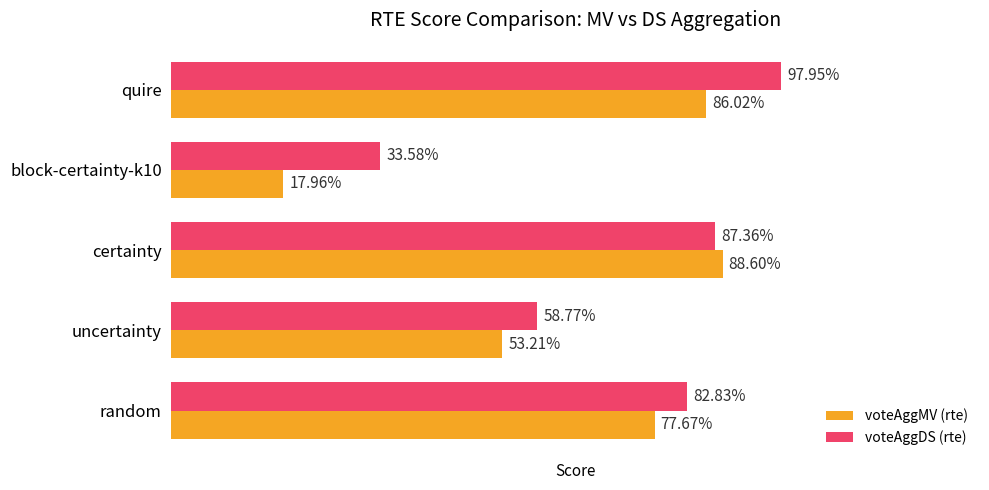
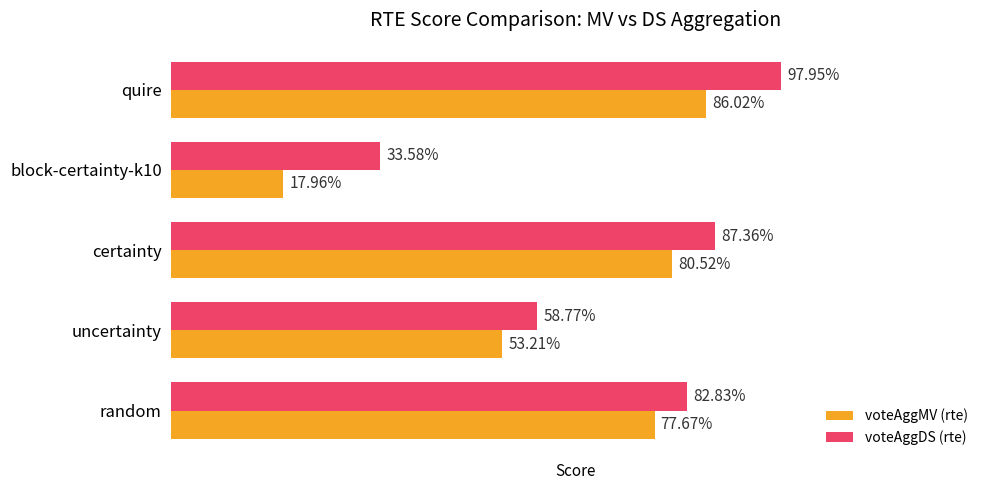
  {
    "voteAggMV (rte)": {
      "quire": "86.02%",
      "block-certainty-k10": "17.96%",
-     "certainty": "88.60%",
+     "certainty": "80.52%",
      "uncertainty": "53.21%",
      "random": "77.67%"
    },
    "voteAggDS (rte)": {
      "quire": "97.95%",
      "block-certainty-k10": "33.58%",
      "certainty": "87.36%",
      "uncertainty": "58.77%",
      "random": "82.83%"
    }
  }
